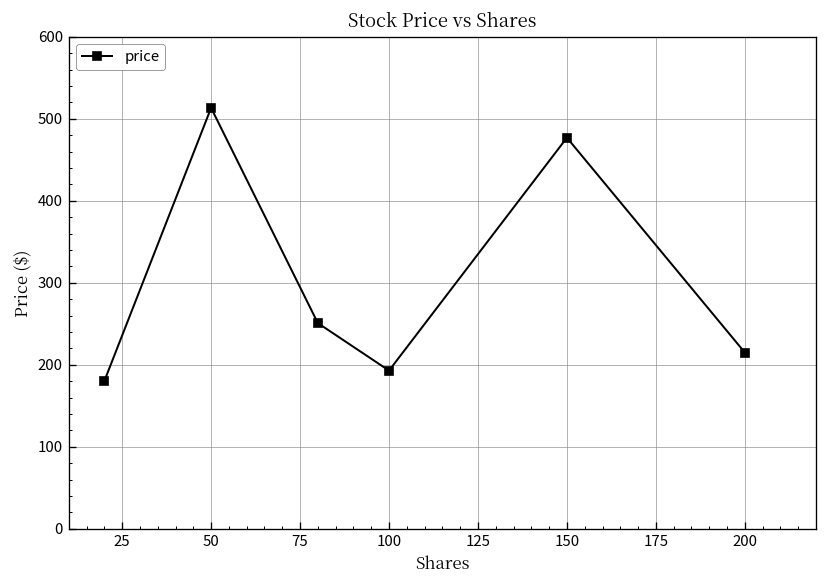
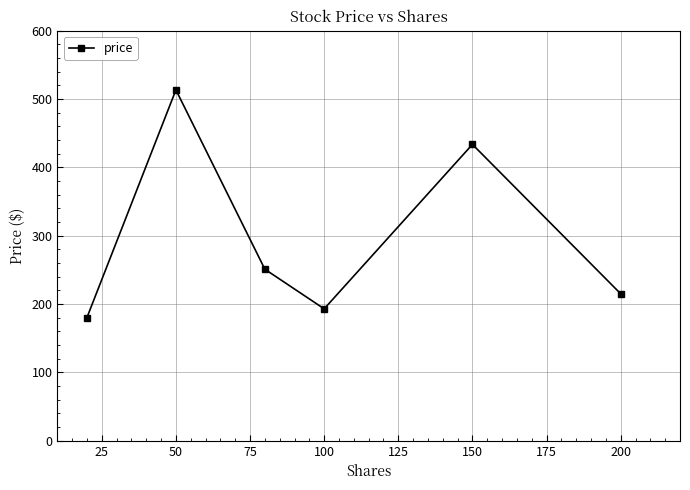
  {
    "50": 510,
    "100": 190,
-   "150": 480,
+   "150": 430,
    "200": 220
  }
